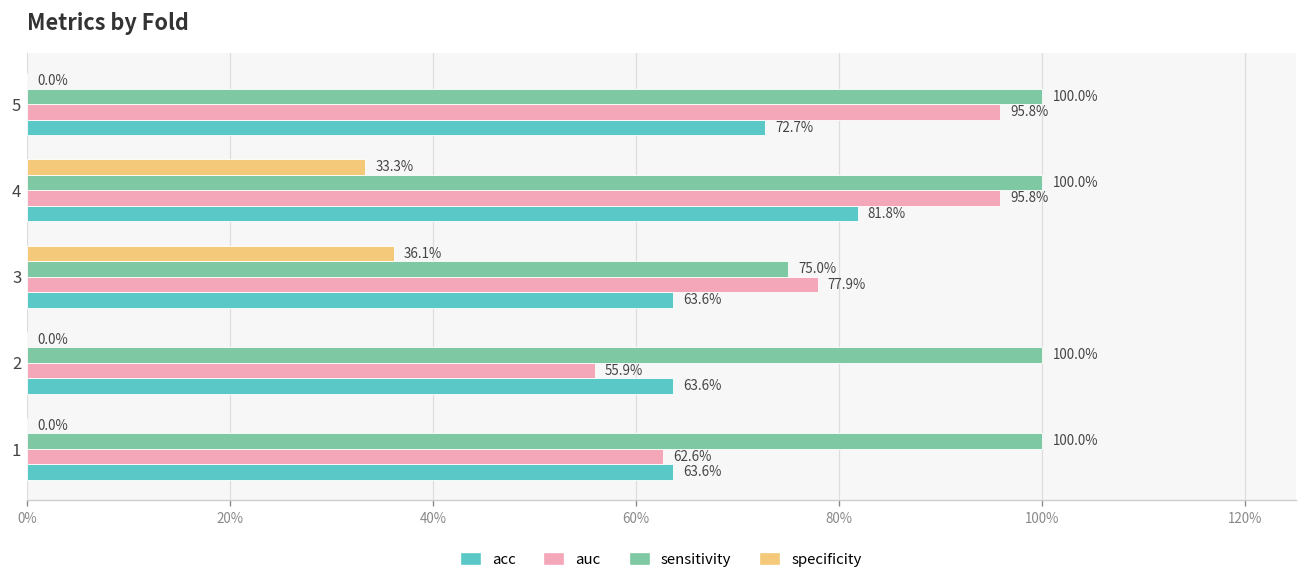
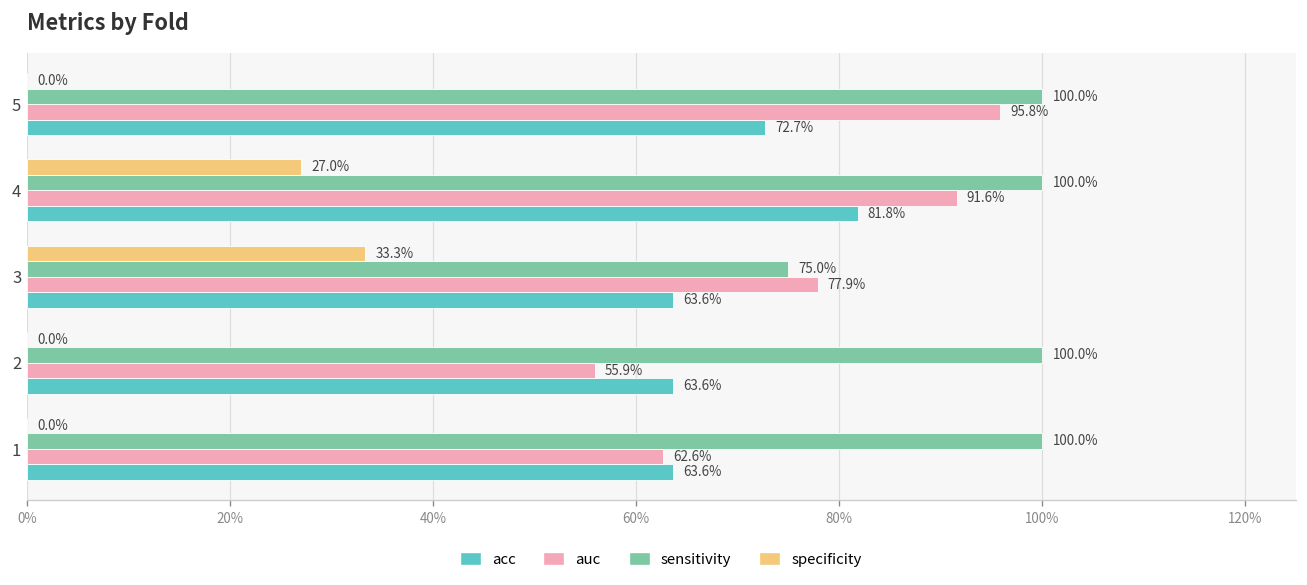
  {
    "auc": {
      "5": "95.8%",
-     "4": "95.8%",
+     "4": "91.6%",
      "3": "77.9%",
      "2": "55.9%",
      "1": "62.6%"
    },
    "specificity": {
      "5": "0.0%",
-     "4": "33.3%",
-     "3": "36.1%",
+     "4": "27.0%",
+     "3": "33.3%",
      "2": "0.0%",
      "1": "0.0%"
    }
  }
